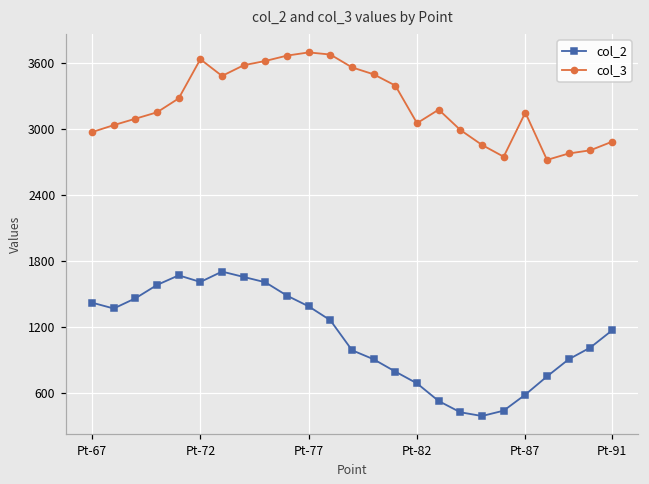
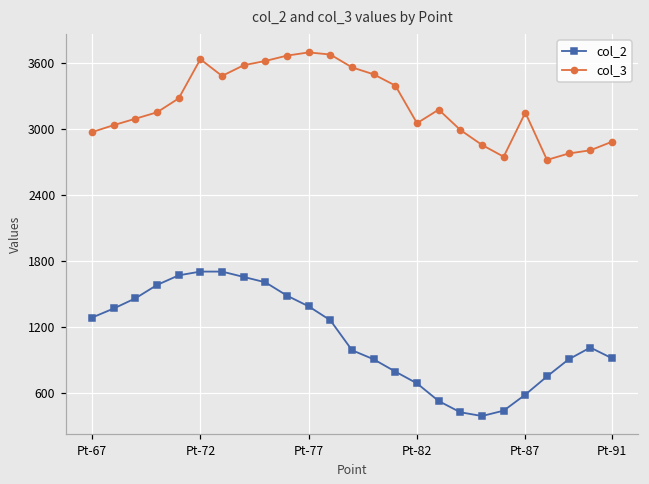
  {
    "col_2": {
-     "Pt-67": 1420,
-     "Pt-72": 1610,
+     "Pt-67": 1280,
+     "Pt-72": 1700,
      "Pt-77": 1390,
      "Pt-82": 690,
      "Pt-87": 580,
-     "Pt-91": 1170
+     "Pt-91": 910
    },
    "col_3": {
      "Pt-67": 2970,
      "Pt-72": 3630,
      "Pt-77": 3690,
      "Pt-82": 3050,
      "Pt-87": 3150,
      "Pt-91": 2880
    }
  }
